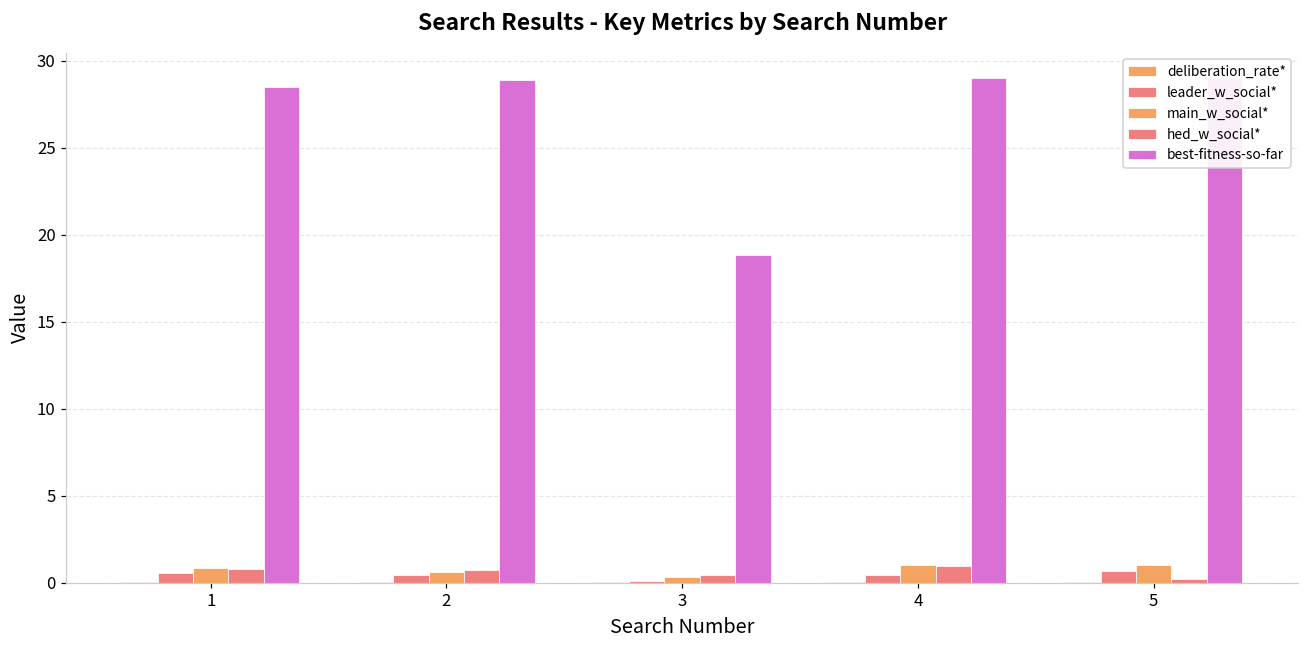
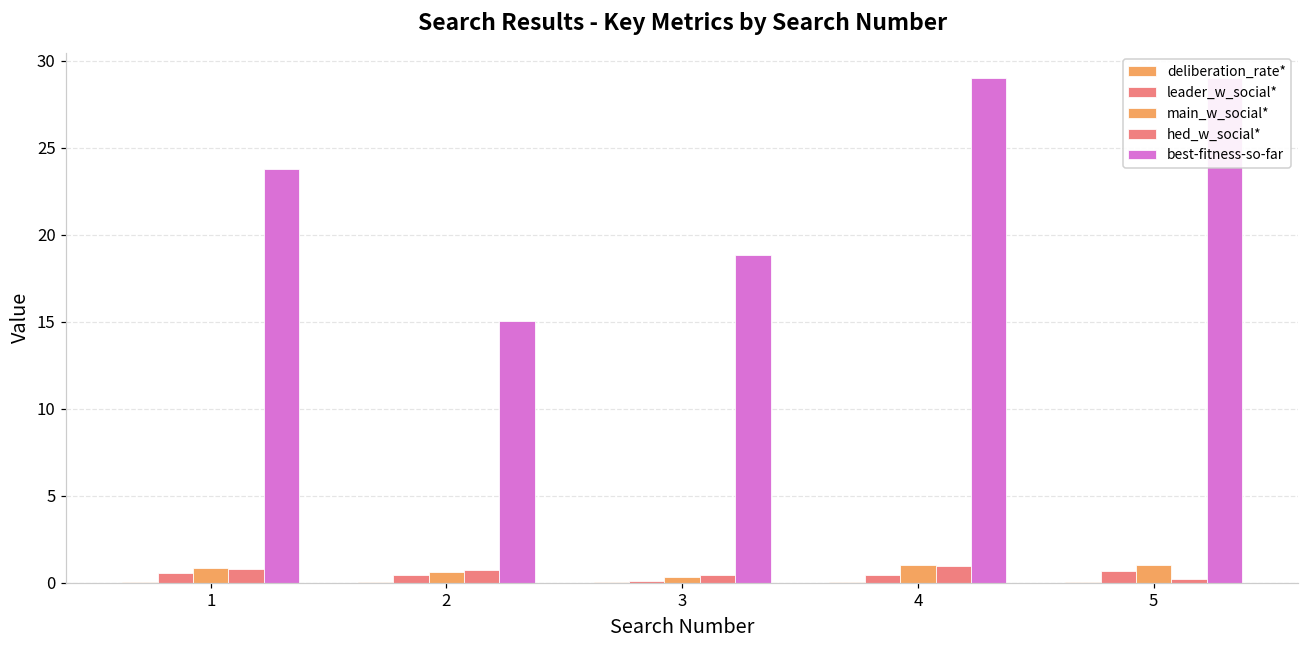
  {
    "best-fitness-so-far": {
-     "1": 28.5,
-     "2": 28.9,
+     "1": 23.8,
+     "2": 15.0,
      "3": 18.9,
      "4": 29.0
    }
  }
